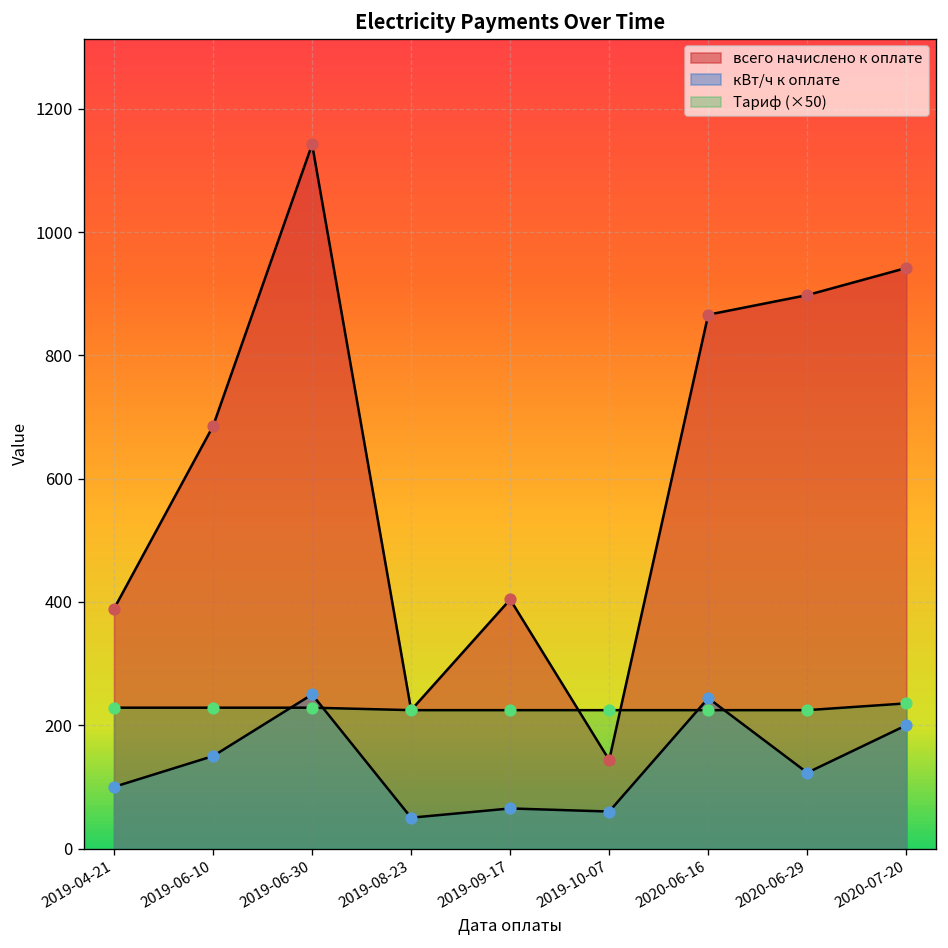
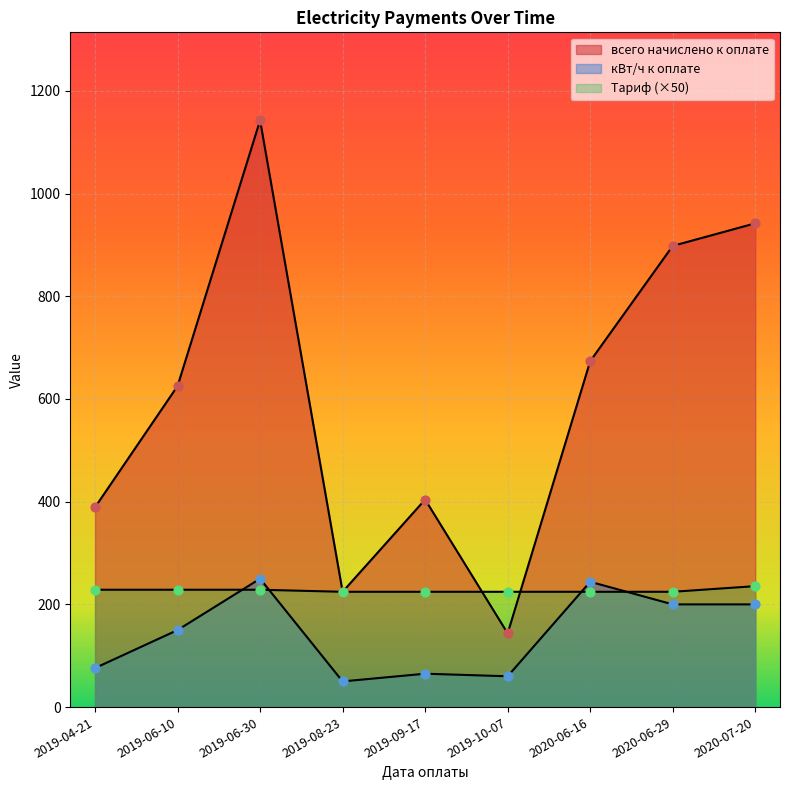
  {
    "всего начислено к оплате": {
      "2019-04-21": 390,
-     "2019-06-10": 690,
+     "2019-06-10": 630,
      "2019-06-30": 1140,
      "2019-09-17": 400,
      "2019-10-07": 140,
-     "2020-06-16": 870,
+     "2020-06-16": 670,
      "2020-06-29": 900,
      "2020-07-20": 940
    },
    "кВт/ч к оплате": {
-     "2019-04-21": 100,
+     "2019-04-21": 80,
      "2019-06-10": 150,
      "2019-06-30": 250,
      "2019-08-23": 50,
      "2019-09-17": 70,
      "2019-10-07": 60,
      "2020-06-16": 240,
-     "2020-06-29": 120,
+     "2020-06-29": 200,
      "2020-07-20": 200
    },
    "Тариф (×50)": {
      "2019-04-21": 230,
      "2019-06-10": 230,
      "2019-06-30": 230,
      "2019-09-17": 220,
      "2019-10-07": 220,
      "2020-06-16": 220,
      "2020-06-29": 220,
      "2020-07-20": 240
    }
  }
